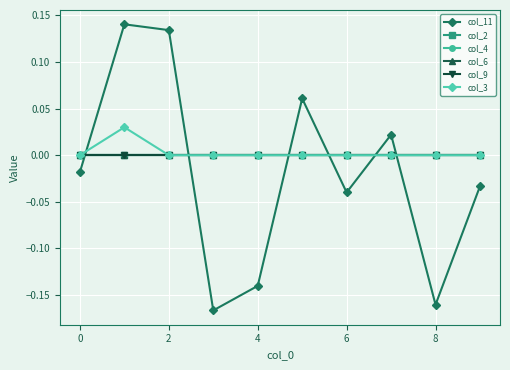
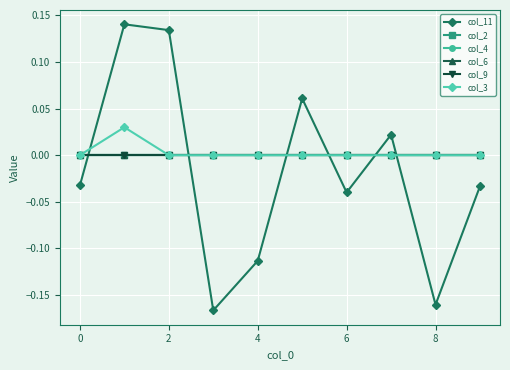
  {
    "col_11": {
-     "0": -0.02,
+     "0": -0.03,
      "2": 0.13,
-     "4": -0.14,
+     "4": -0.11,
      "6": -0.04,
      "8": -0.16
    }
  }
